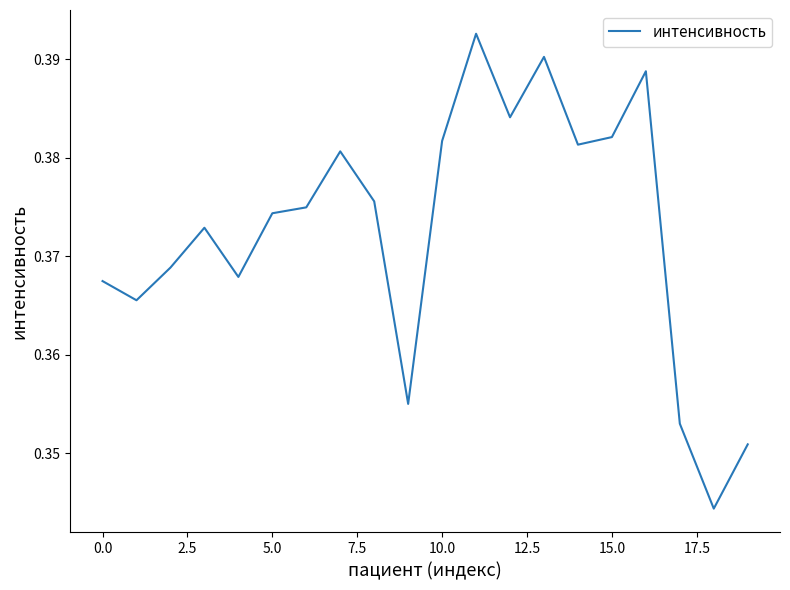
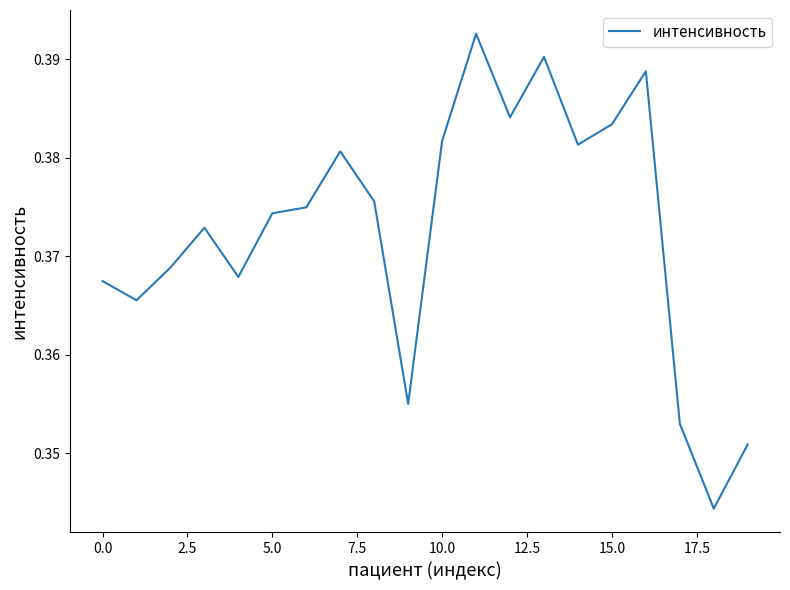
  {
    "0.0": 0.367,
    "5.0": 0.374,
    "10.0": 0.382,
-   "15.0": 0.382
+   "15.0": 0.383
  }
